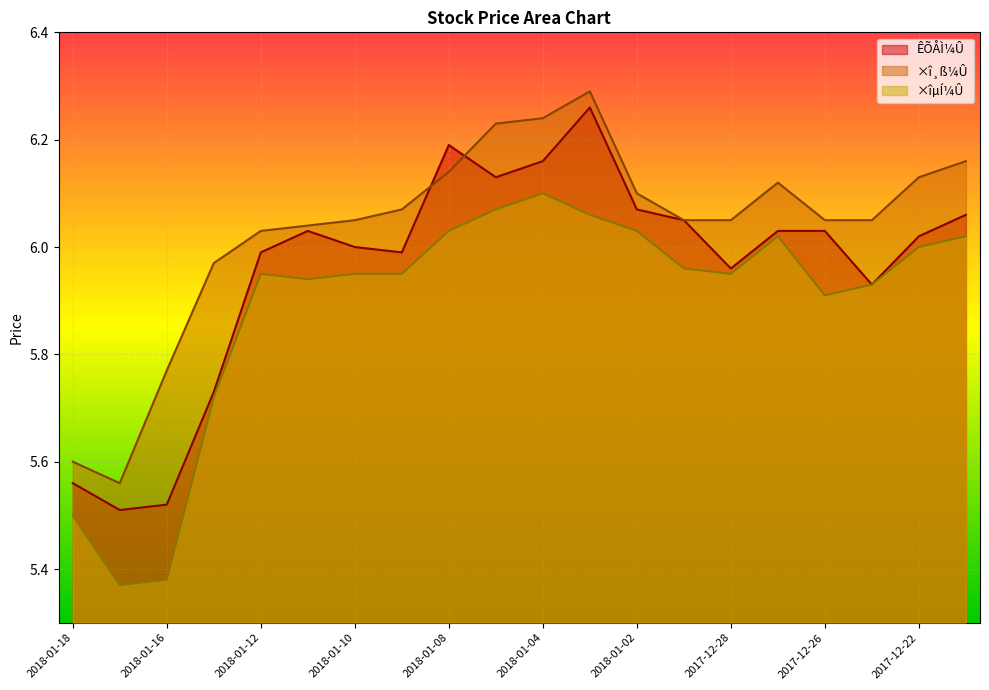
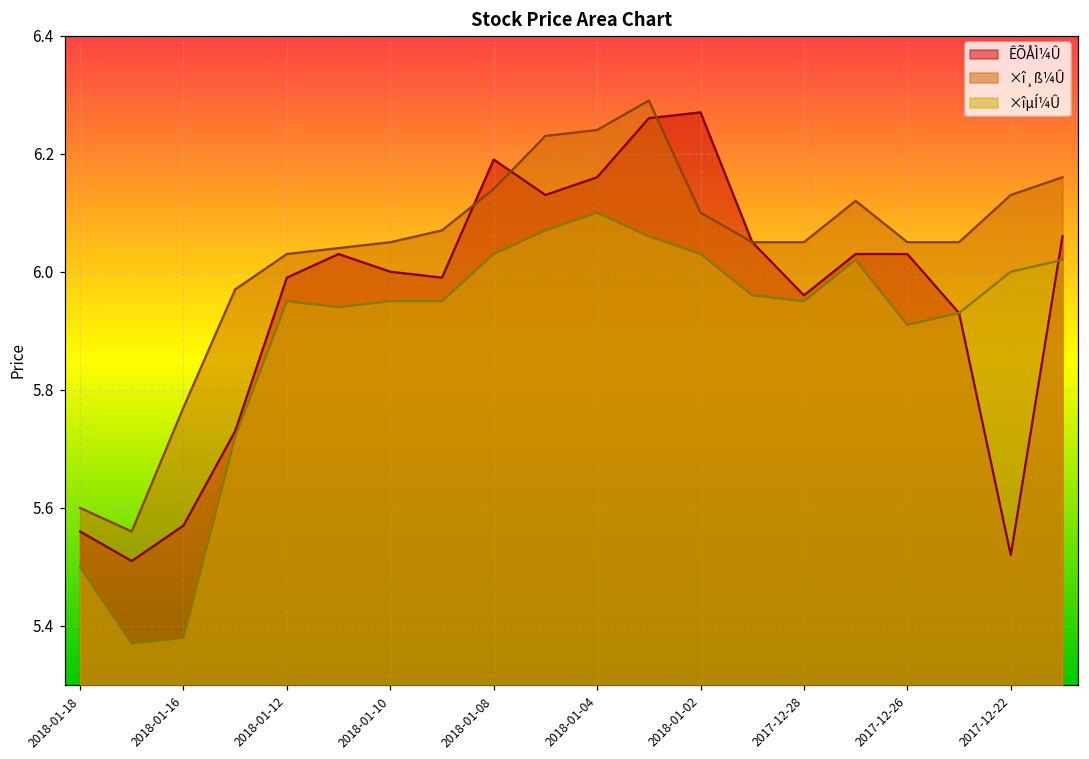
  {
    "ÊÕÅÌ¼Û": {
      "2018-01-18": 5.56,
-     "2018-01-16": 5.52,
+     "2018-01-16": 5.57,
      "2018-01-12": 5.99,
      "2018-01-10": 6.00,
      "2018-01-08": 6.19,
      "2018-01-04": 6.16,
-     "2018-01-02": 6.07,
+     "2018-01-02": 6.27,
      "2017-12-28": 5.96,
      "2017-12-26": 6.03,
-     "2017-12-22": 6.02
+     "2017-12-22": 5.52
    }
  }
